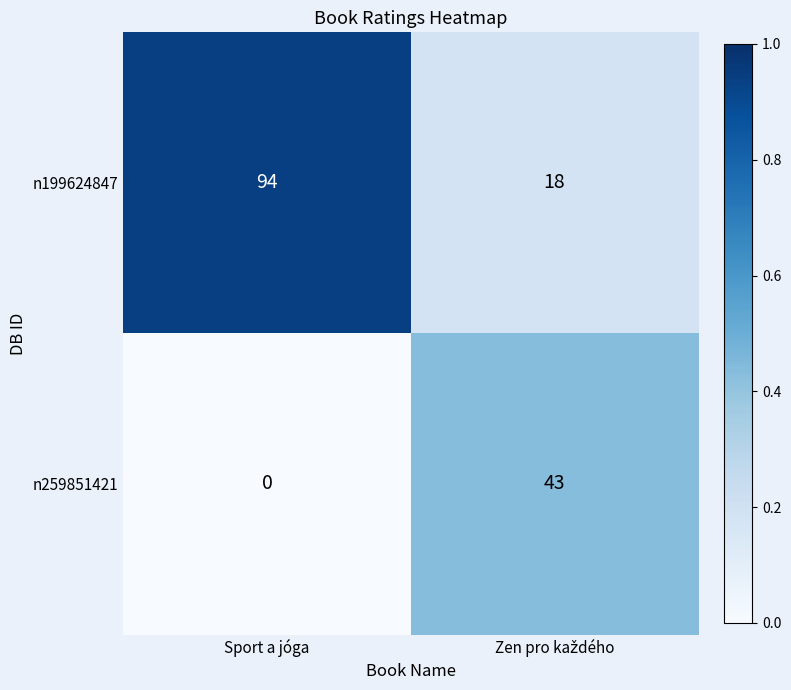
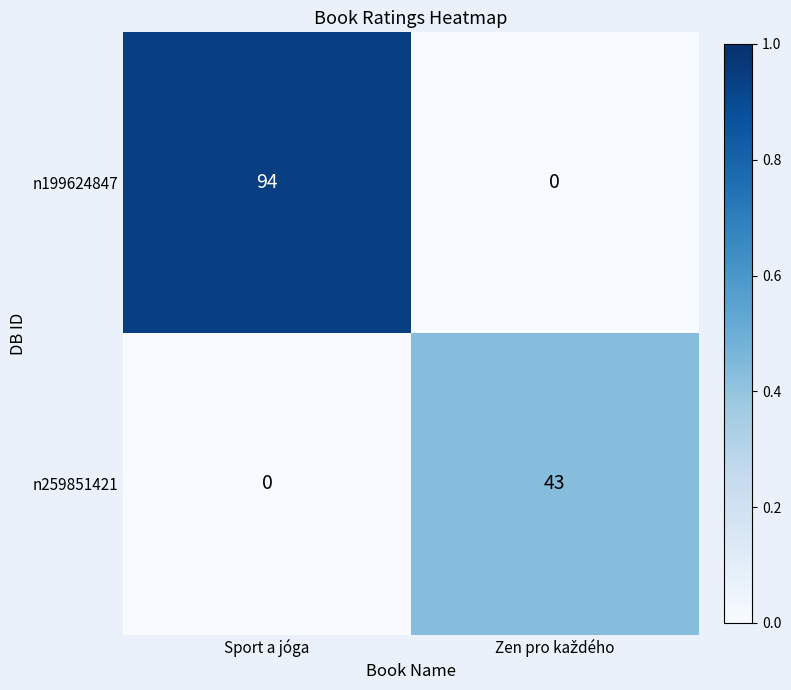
  {
    "n199624847": {
      "Sport a jóga": 94,
-     "Zen pro každého": 18
+     "Zen pro každého": 0
    },
    "n259851421": {
      "Sport a jóga": 0,
      "Zen pro každého": 43
    }
  }
